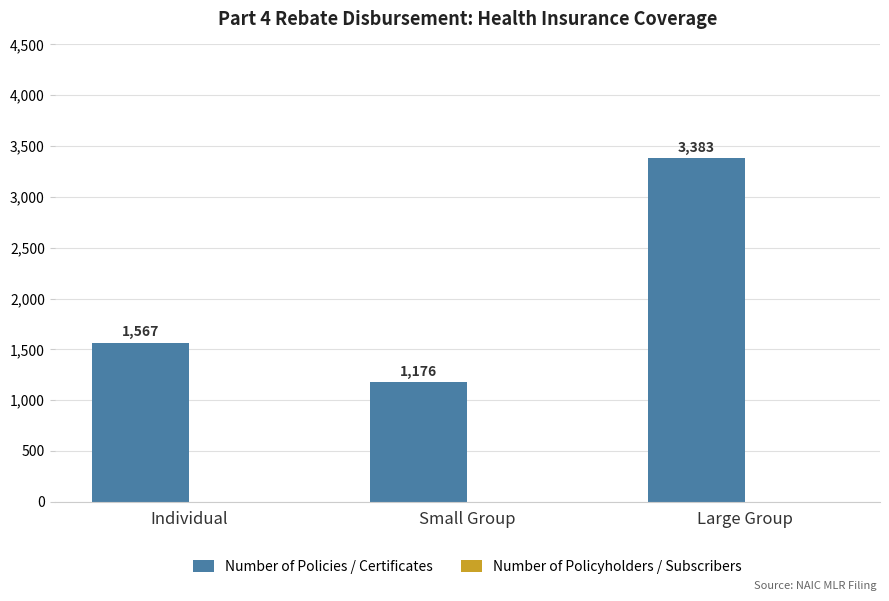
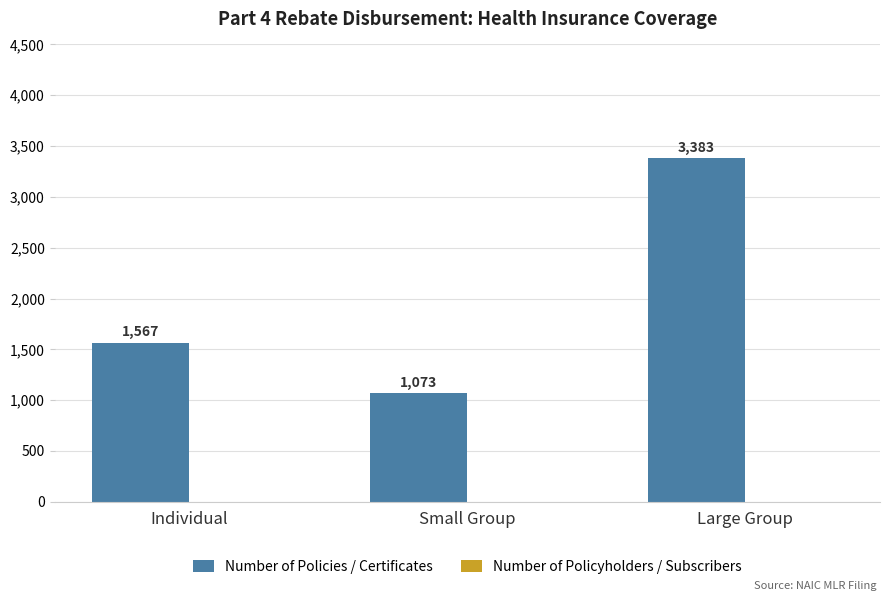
  {
    "Number of Policies / Certificates": {
      "Individual": "1,567",
-     "Small Group": "1,176",
+     "Small Group": "1,073",
      "Large Group": "3,383"
    },
    "Number of Policyholders / Subscribers": {
      "Individual": "0",
      "Small Group": "0",
      "Large Group": "0"
    }
  }
